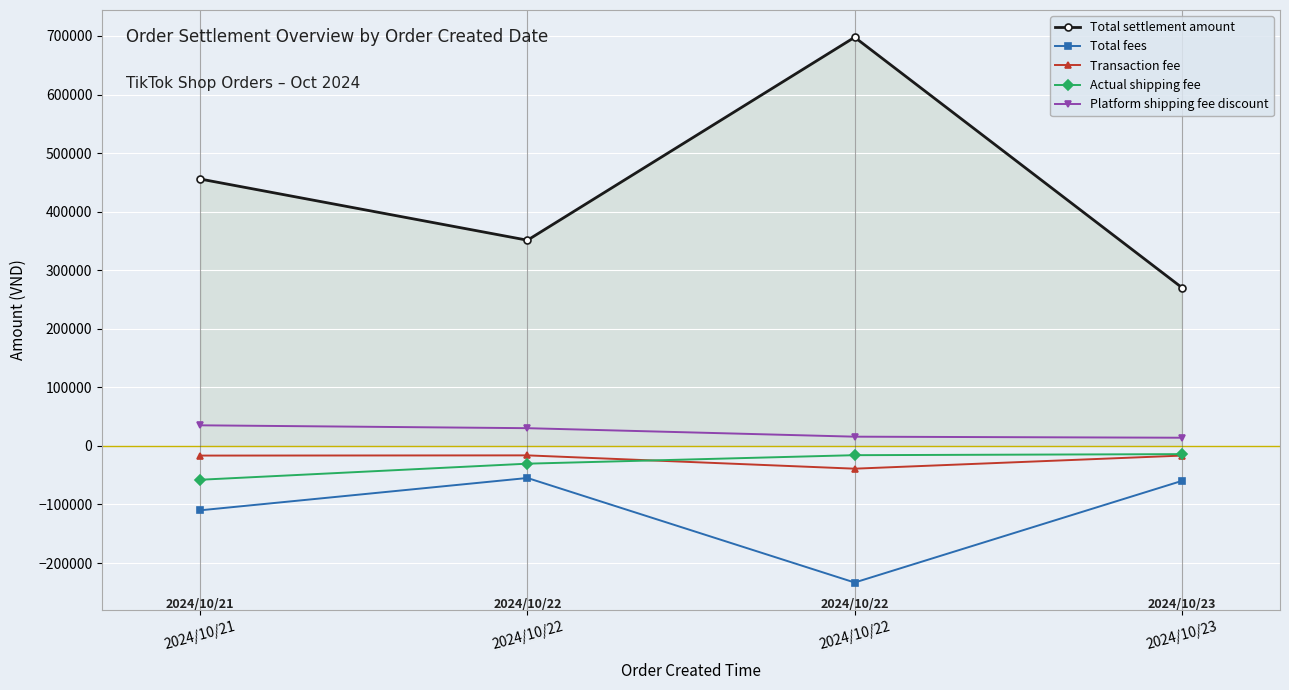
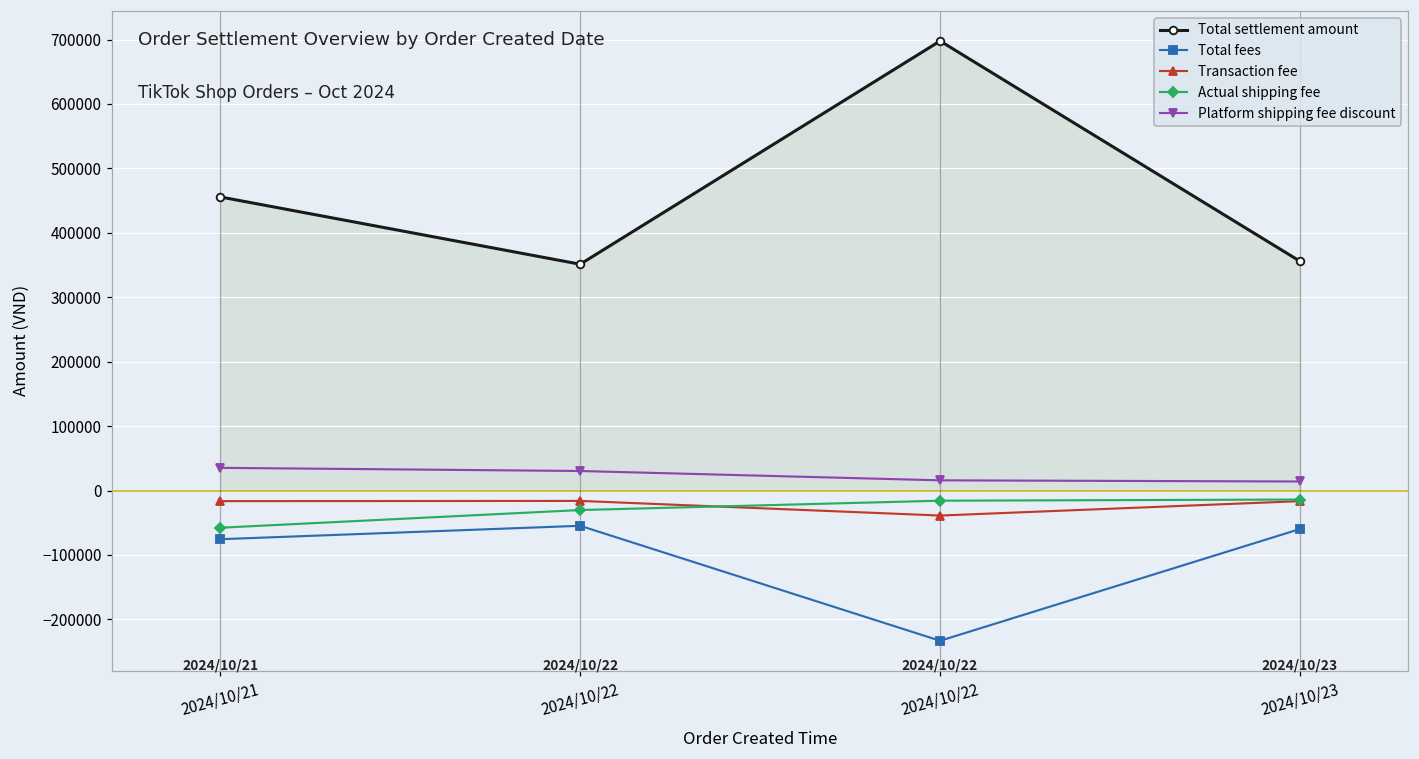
  {
    "Total settlement amount": {
      "2024/10/21": 460000,
-     "2024/10/23": 270000
+     "2024/10/23": 360000
    },
    "Total fees": {
-     "2024/10/21": -110000,
+     "2024/10/21": -80000,
      "2024/10/23": -60000
    },
    "Transaction fee": {
      "2024/10/21": -20000
    },
    "Actual shipping fee": {
      "2024/10/21": -60000
    },
    "Platform shipping fee discount": {
      "2024/10/21": 40000,
      "2024/10/23": 10000
    }
  }
